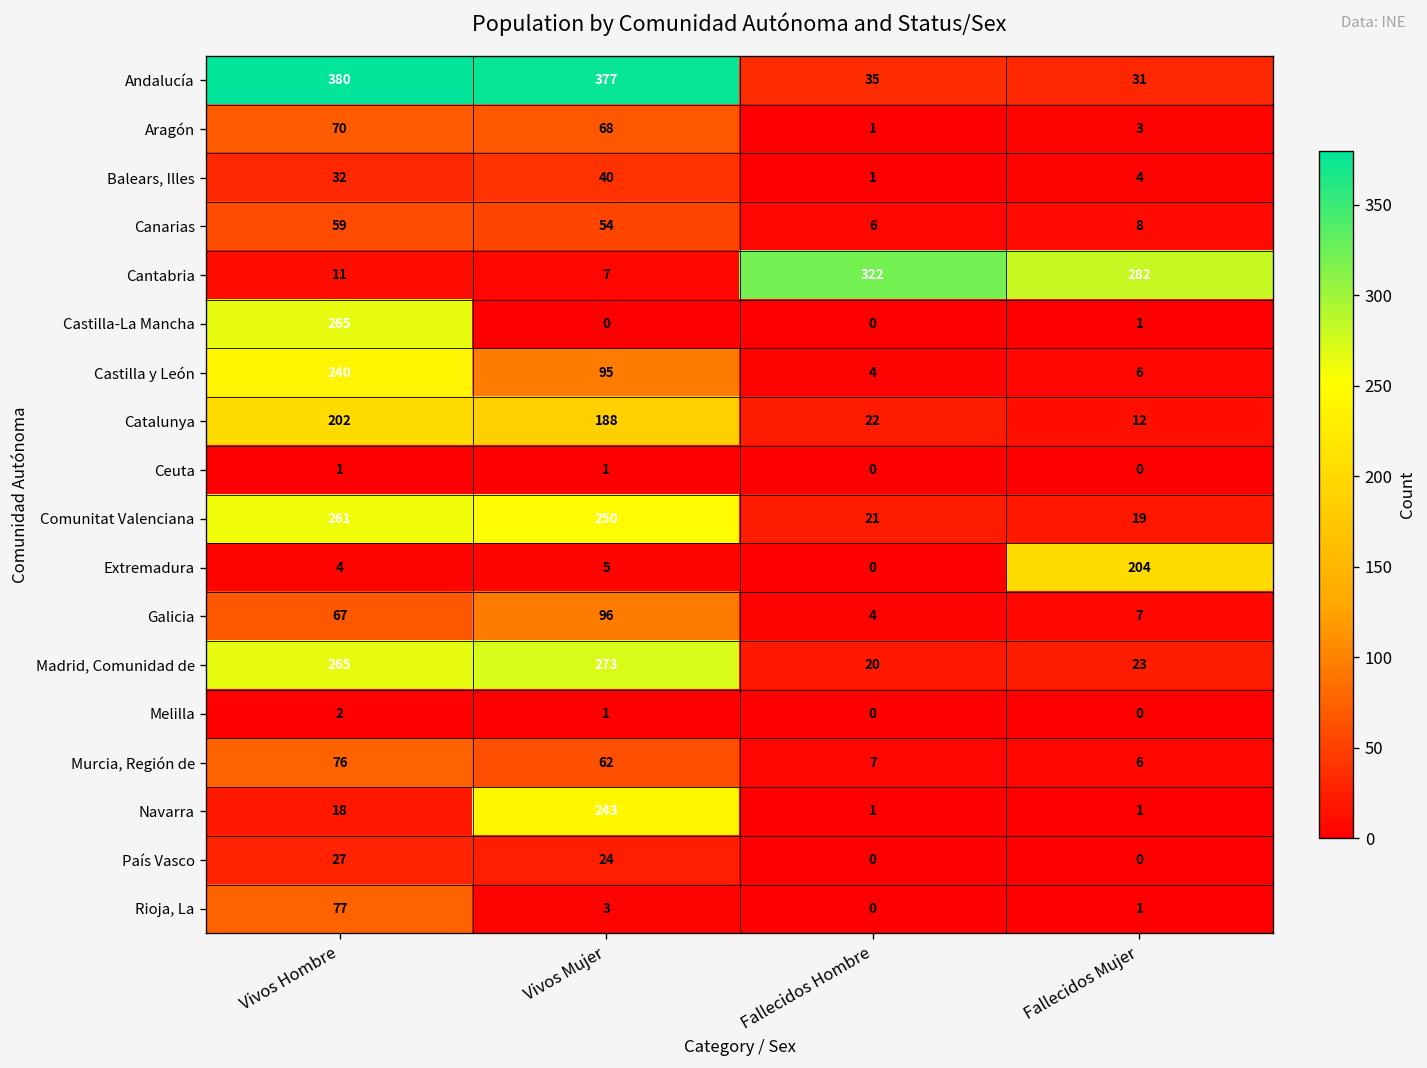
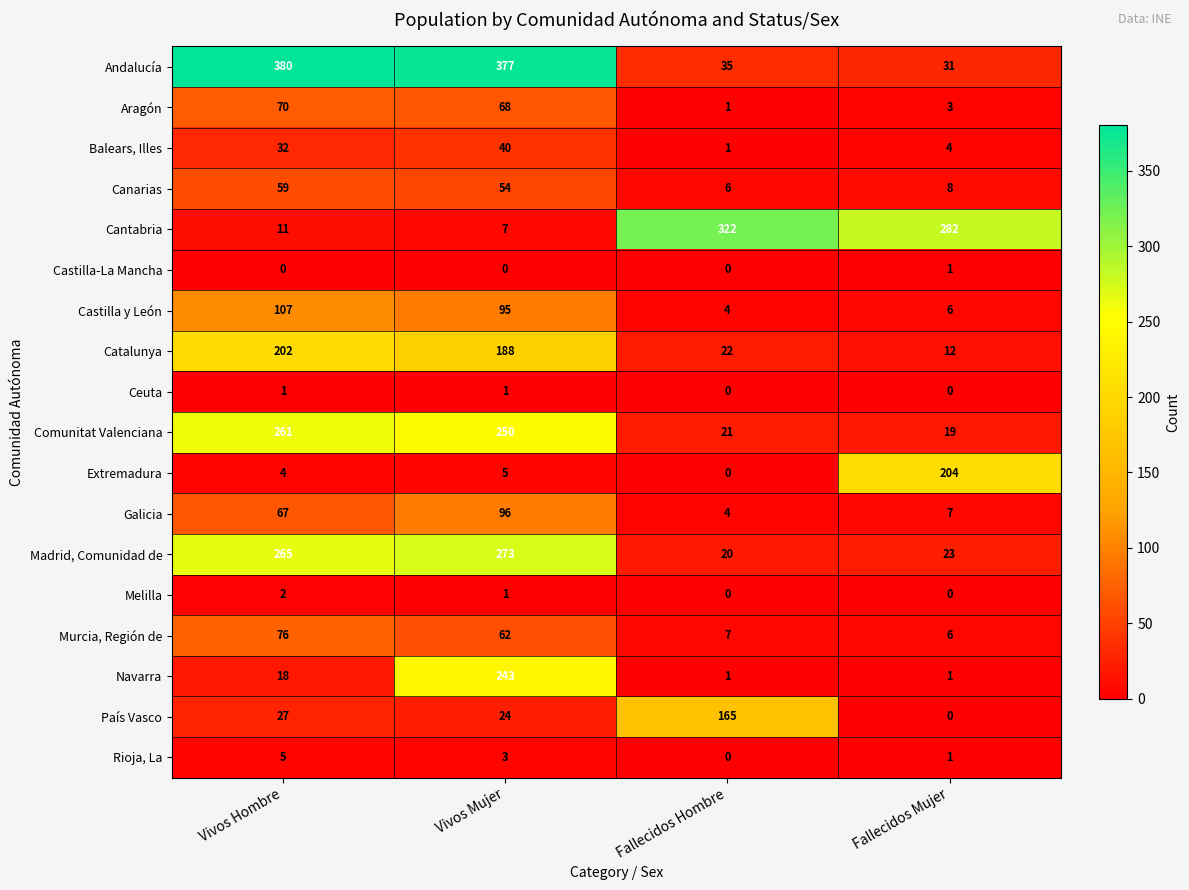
  {
    "Andalucía": {
      "Vivos Hombre": 380,
      "Vivos Mujer": 377,
      "Fallecidos Hombre": 35,
      "Fallecidos Mujer": 31
    },
    "Aragón": {
      "Vivos Hombre": 70,
      "Vivos Mujer": 68,
      "Fallecidos Hombre": 1,
      "Fallecidos Mujer": 3
    },
    "Balears, Illes": {
      "Vivos Hombre": 32,
      "Vivos Mujer": 40,
      "Fallecidos Hombre": 1,
      "Fallecidos Mujer": 4
    },
    "Canarias": {
      "Vivos Hombre": 59,
      "Vivos Mujer": 54,
      "Fallecidos Hombre": 6,
      "Fallecidos Mujer": 8
    },
    "Cantabria": {
      "Vivos Hombre": 11,
      "Vivos Mujer": 7,
      "Fallecidos Hombre": 322,
      "Fallecidos Mujer": 282
    },
    "Castilla-La Mancha": {
-     "Vivos Hombre": 265,
+     "Vivos Hombre": 0,
      "Vivos Mujer": 0,
      "Fallecidos Hombre": 0,
      "Fallecidos Mujer": 1
    },
    "Castilla y León": {
-     "Vivos Hombre": 240,
+     "Vivos Hombre": 107,
      "Vivos Mujer": 95,
      "Fallecidos Hombre": 4,
      "Fallecidos Mujer": 6
    },
    "Catalunya": {
      "Vivos Hombre": 202,
      "Vivos Mujer": 188,
      "Fallecidos Hombre": 22,
      "Fallecidos Mujer": 12
    },
    "Ceuta": {
      "Vivos Hombre": 1,
      "Vivos Mujer": 1,
      "Fallecidos Hombre": 0,
      "Fallecidos Mujer": 0
    },
    "Comunitat Valenciana": {
      "Vivos Hombre": 261,
      "Vivos Mujer": 250,
      "Fallecidos Hombre": 21,
      "Fallecidos Mujer": 19
    },
    "Extremadura": {
      "Vivos Hombre": 4,
      "Vivos Mujer": 5,
      "Fallecidos Hombre": 0,
      "Fallecidos Mujer": 204
    },
    "Galicia": {
      "Vivos Hombre": 67,
      "Vivos Mujer": 96,
      "Fallecidos Hombre": 4,
      "Fallecidos Mujer": 7
    },
    "Madrid, Comunidad de": {
      "Vivos Hombre": 265,
      "Vivos Mujer": 273,
      "Fallecidos Hombre": 20,
      "Fallecidos Mujer": 23
    },
    "Melilla": {
      "Vivos Hombre": 2,
      "Vivos Mujer": 1,
      "Fallecidos Hombre": 0,
      "Fallecidos Mujer": 0
    },
    "Murcia, Región de": {
      "Vivos Hombre": 76,
      "Vivos Mujer": 62,
      "Fallecidos Hombre": 7,
      "Fallecidos Mujer": 6
    },
    "Navarra": {
      "Vivos Hombre": 18,
      "Vivos Mujer": 243,
      "Fallecidos Hombre": 1,
      "Fallecidos Mujer": 1
    },
    "País Vasco": {
      "Vivos Hombre": 27,
      "Vivos Mujer": 24,
-     "Fallecidos Hombre": 0,
+     "Fallecidos Hombre": 165,
      "Fallecidos Mujer": 0
    },
    "Rioja, La": {
-     "Vivos Hombre": 77,
+     "Vivos Hombre": 5,
      "Vivos Mujer": 3,
      "Fallecidos Hombre": 0,
      "Fallecidos Mujer": 1
    }
  }
